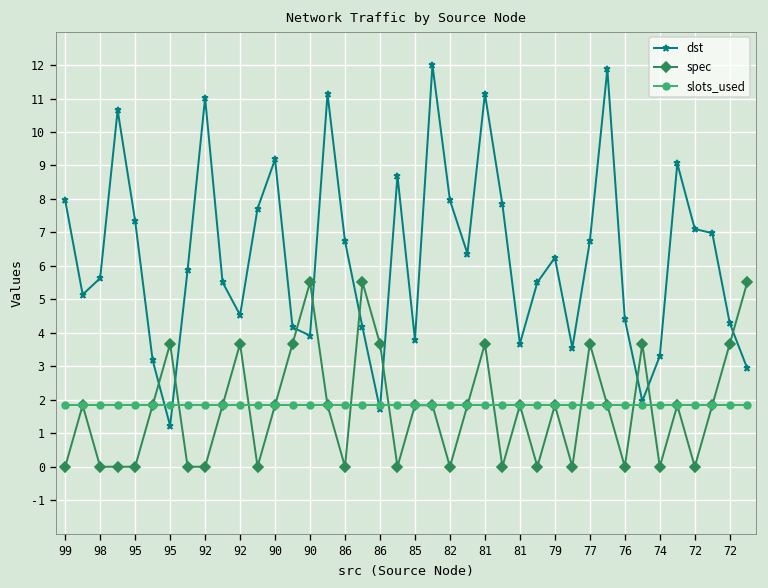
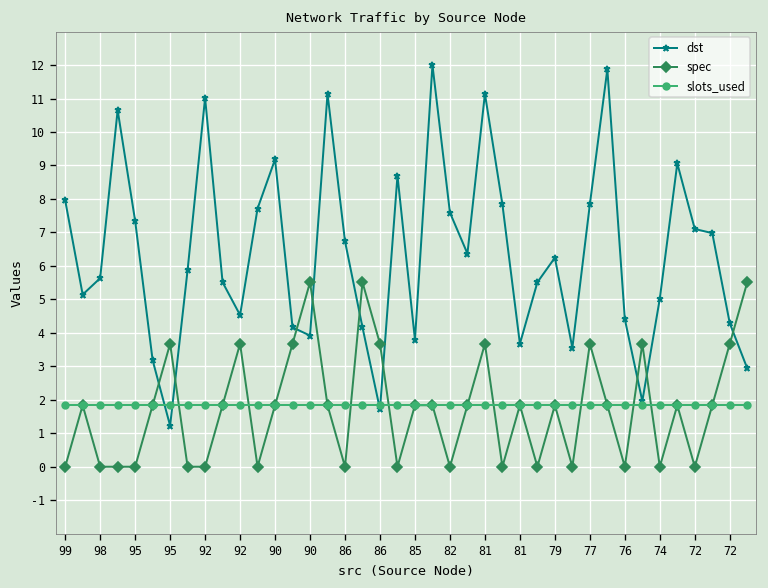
  {
    "dst": {
      "99": 8.0,
      "98": 5.6,
      "85": 3.8,
-     "82": 8.0,
+     "82": 7.6,
      "79": 6.2,
-     "77": 6.7,
+     "77": 7.8,
      "76": 4.4,
-     "74": 3.3
+     "74": 5.0
    }
  }
